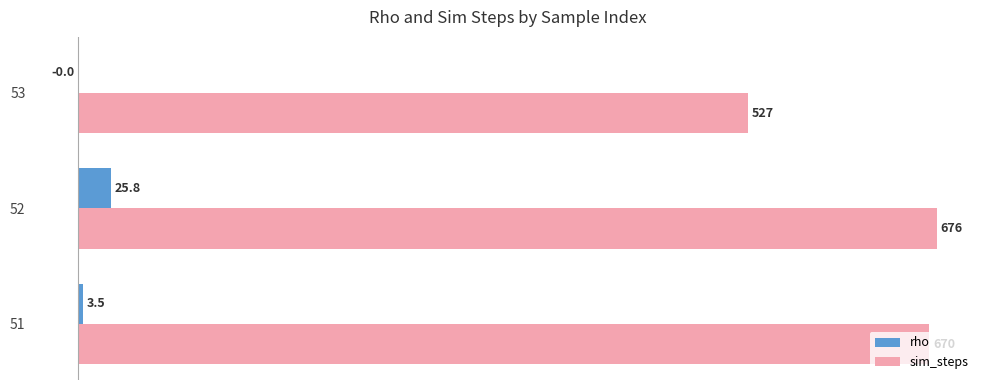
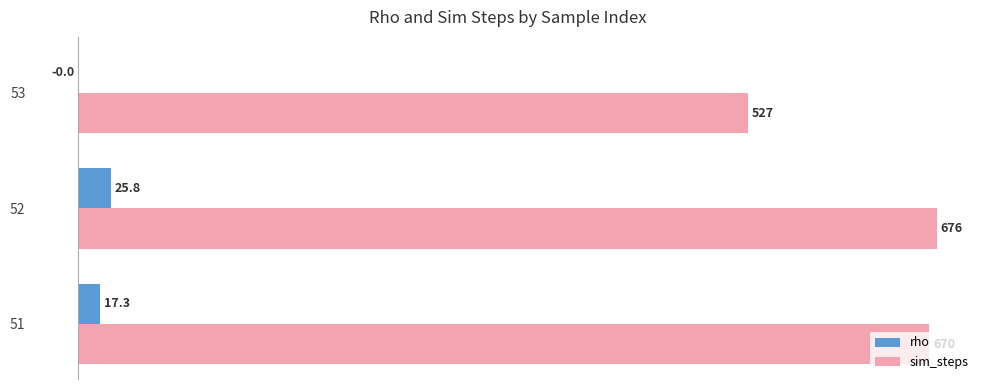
  {
    "rho": {
      "53": -0.0,
      "52": 25.8,
-     "51": 3.5
+     "51": 17.3
    },
    "sim_steps": {
      "53": 527,
      "52": 676
    }
  }
